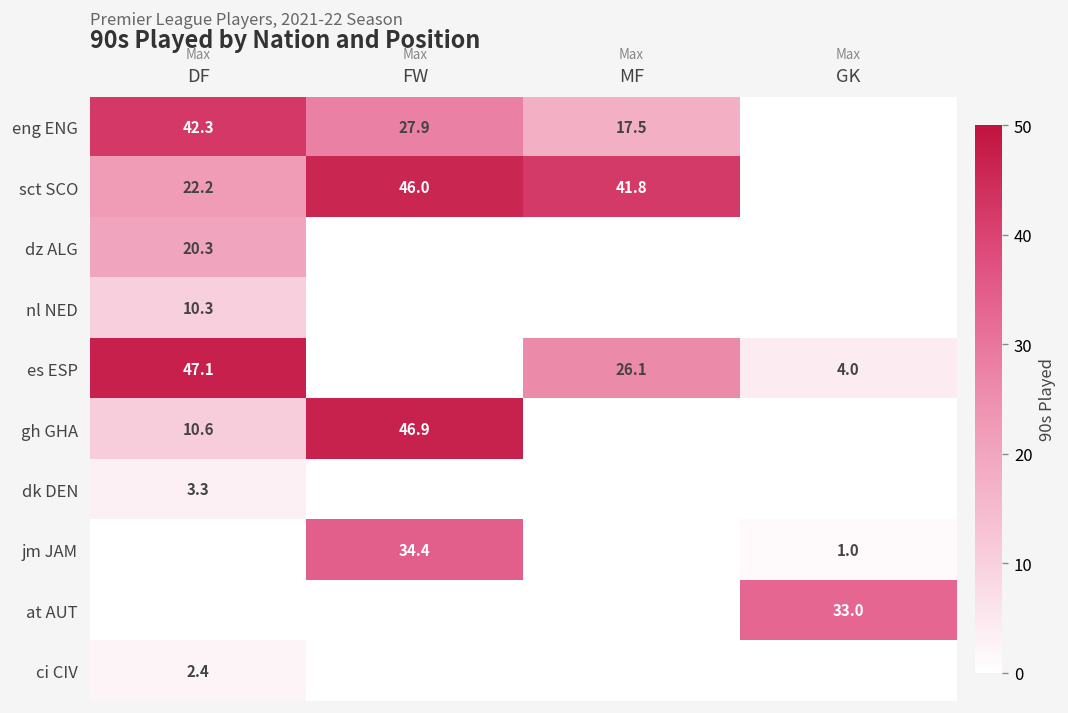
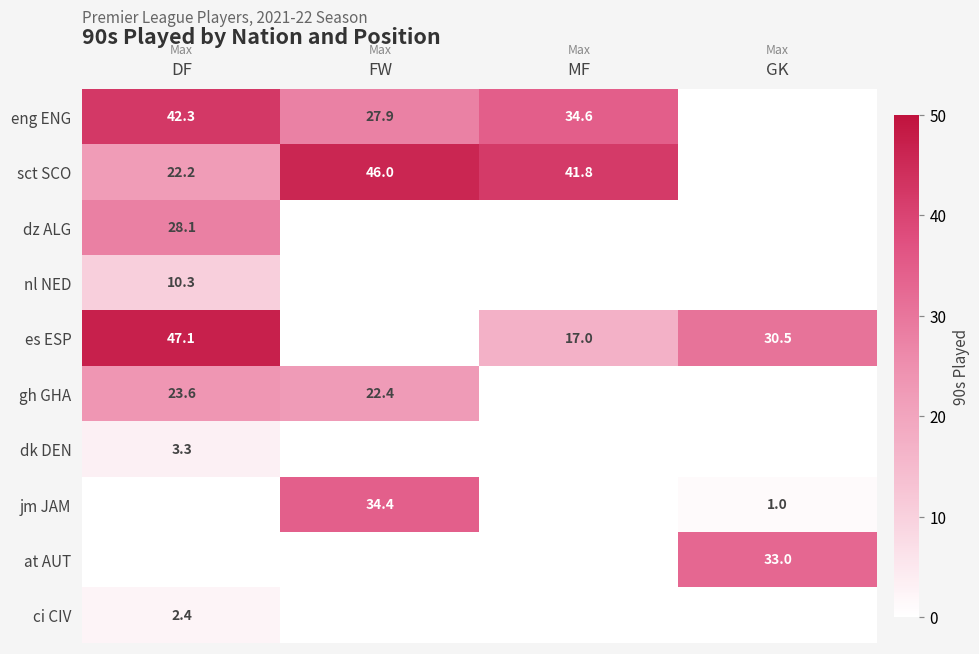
  {
    "eng ENG": {
      "DF": 42.3,
      "FW": 27.9,
-     "MF": 17.5
+     "MF": 34.6
    },
    "sct SCO": {
      "DF": 22.2,
      "FW": 46.0,
      "MF": 41.8
    },
    "dz ALG": {
-     "DF": 20.3
+     "DF": 28.1
    },
    "nl NED": {
      "DF": 10.3
    },
    "es ESP": {
      "DF": 47.1,
-     "MF": 26.1,
-     "GK": 4.0
+     "MF": 17.0,
+     "GK": 30.5
    },
    "gh GHA": {
-     "DF": 10.6,
-     "FW": 46.9
+     "DF": 23.6,
+     "FW": 22.4
    },
    "dk DEN": {
      "DF": 3.3
    },
    "jm JAM": {
      "FW": 34.4,
      "GK": 1.0
    },
    "at AUT": {
      "GK": 33.0
    },
    "ci CIV": {
      "DF": 2.4
    }
  }
